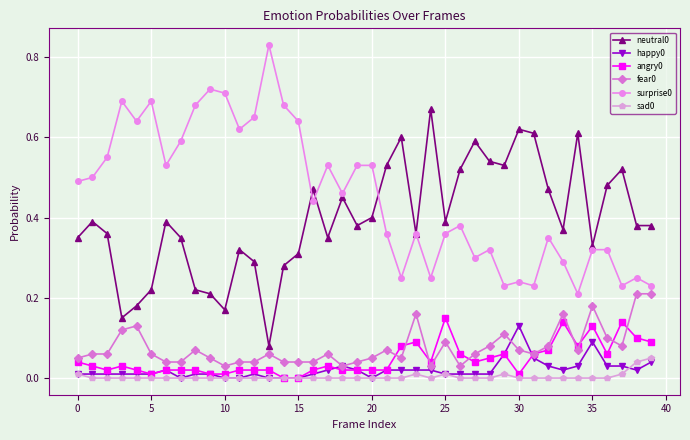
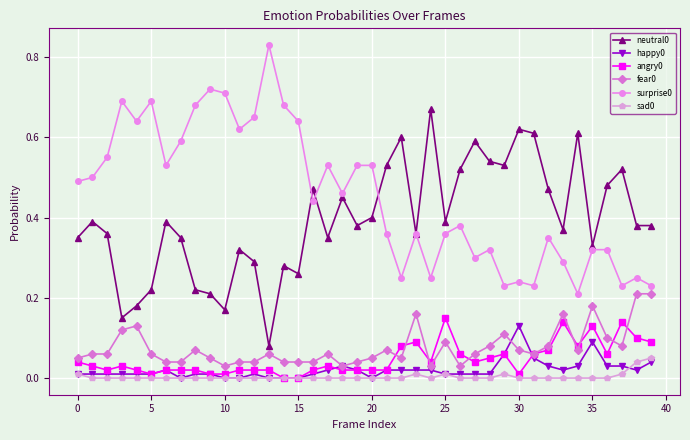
  {
    "neutral0": {
      "0": 0.35,
      "5": 0.22,
      "10": 0.17,
-     "15": 0.31,
+     "15": 0.26,
      "20": 0.40,
      "25": 0.39,
      "30": 0.62,
      "35": 0.33
    },
    "happy0": {
      "30": 0.13,
      "35": 0.09
    },
    "angry0": {
      "0": 0.04,
      "10": 0.01,
      "20": 0.02,
      "25": 0.15,
      "30": 0.01,
      "35": 0.13
    }
  }
